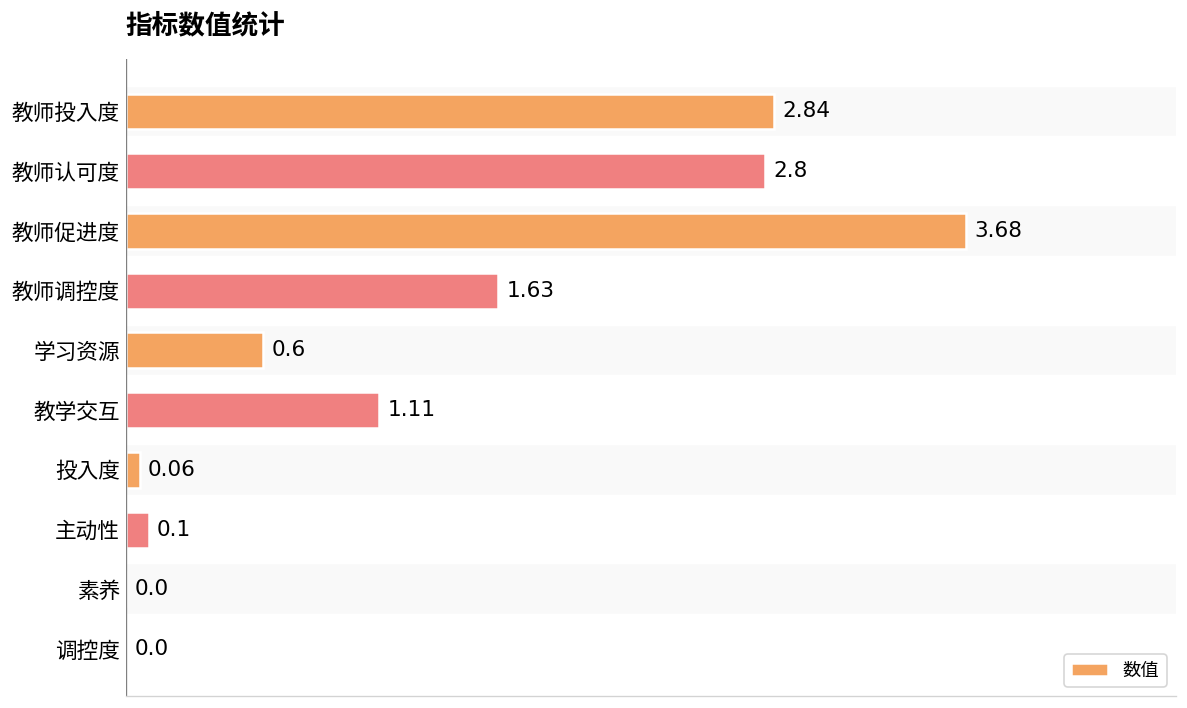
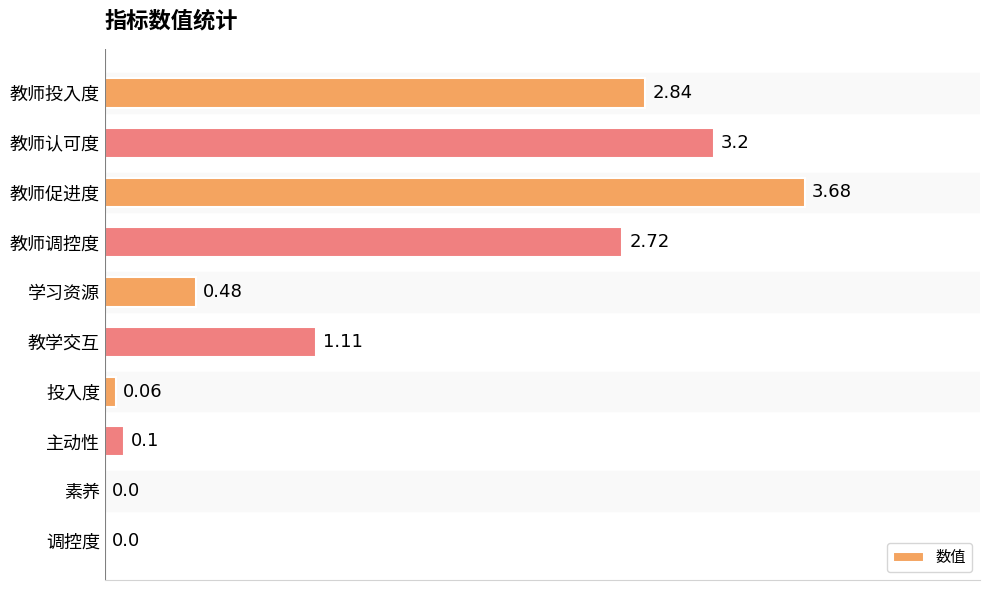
  {
    "教师投入度": 2.84,
-   "教师认可度": 2.8,
+   "教师认可度": 3.2,
    "教师促进度": 3.68,
-   "教师调控度": 1.63,
-   "学习资源": 0.6,
+   "教师调控度": 2.72,
+   "学习资源": 0.48,
    "教学交互": 1.11,
    "投入度": 0.06,
    "主动性": 0.1,
    "素养": 0.0,
    "调控度": 0.0
  }
